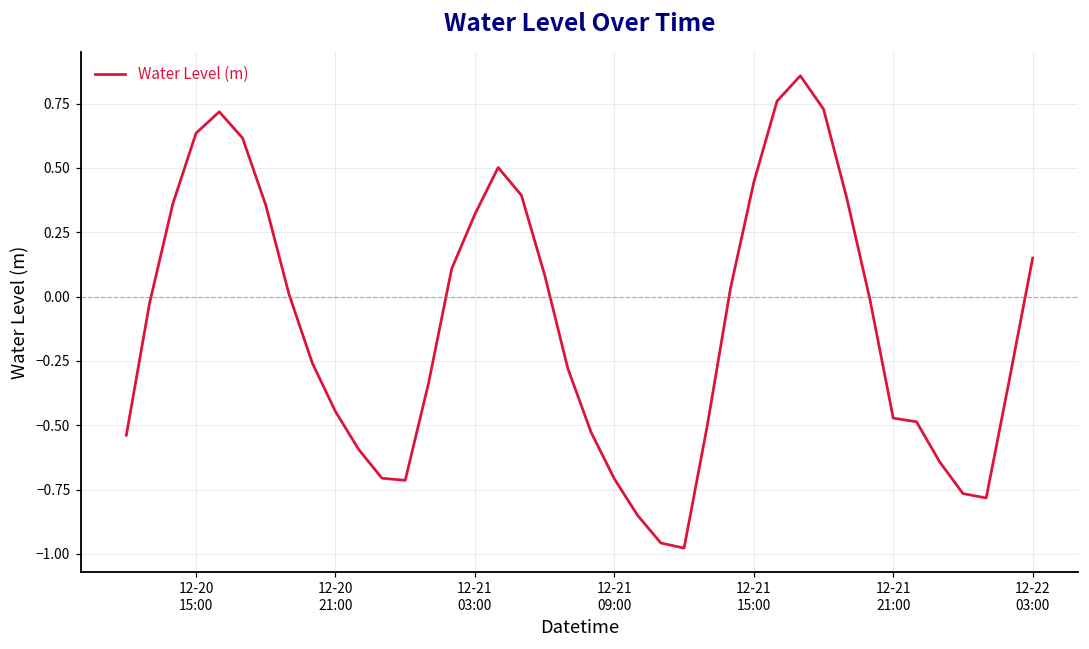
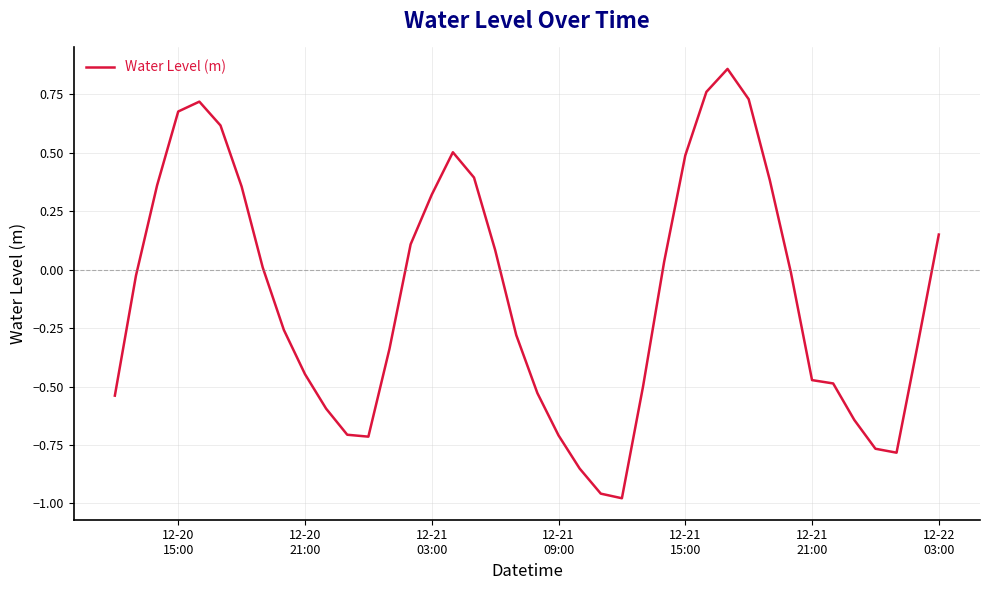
  {
-   "12-20 15:00": 0.64,
+   "12-20 15:00": 0.68,
    "12-20 21:00": -0.45,
    "12-21 03:00": 0.32,
    "12-21 09:00": -0.71,
-   "12-21 15:00": 0.44,
+   "12-21 15:00": 0.49,
    "12-21 21:00": -0.47,
    "12-22 03:00": 0.15
  }
